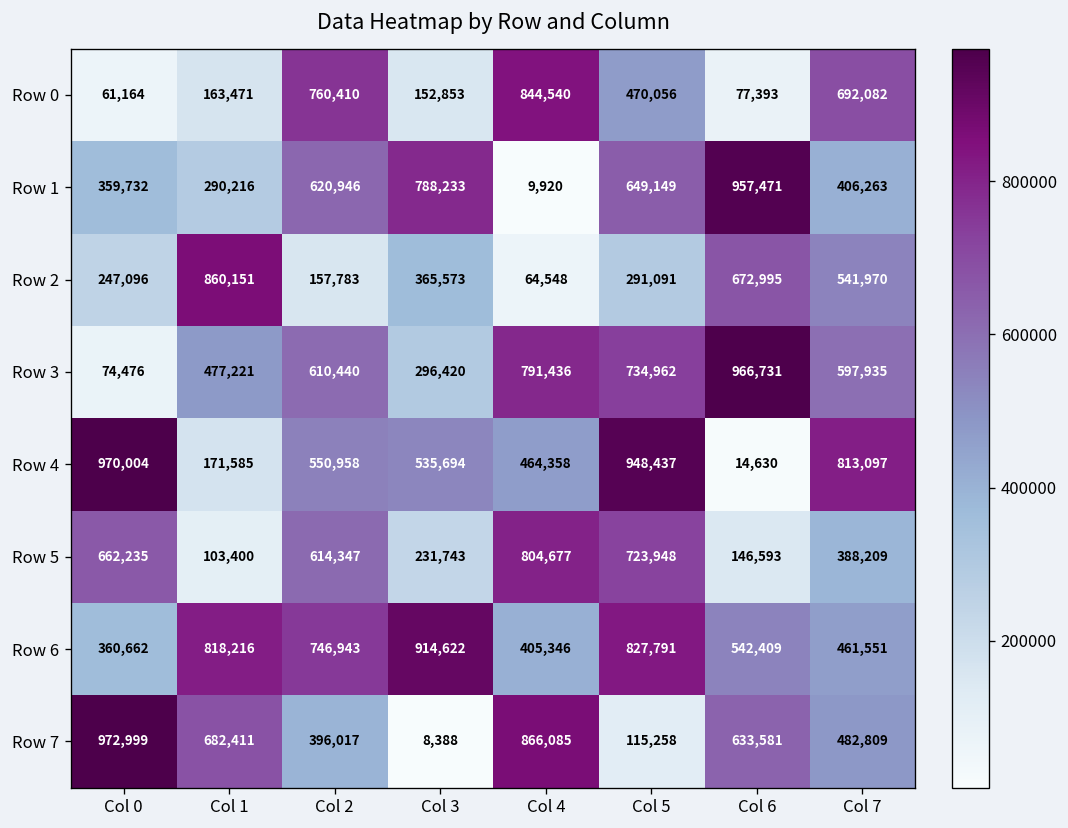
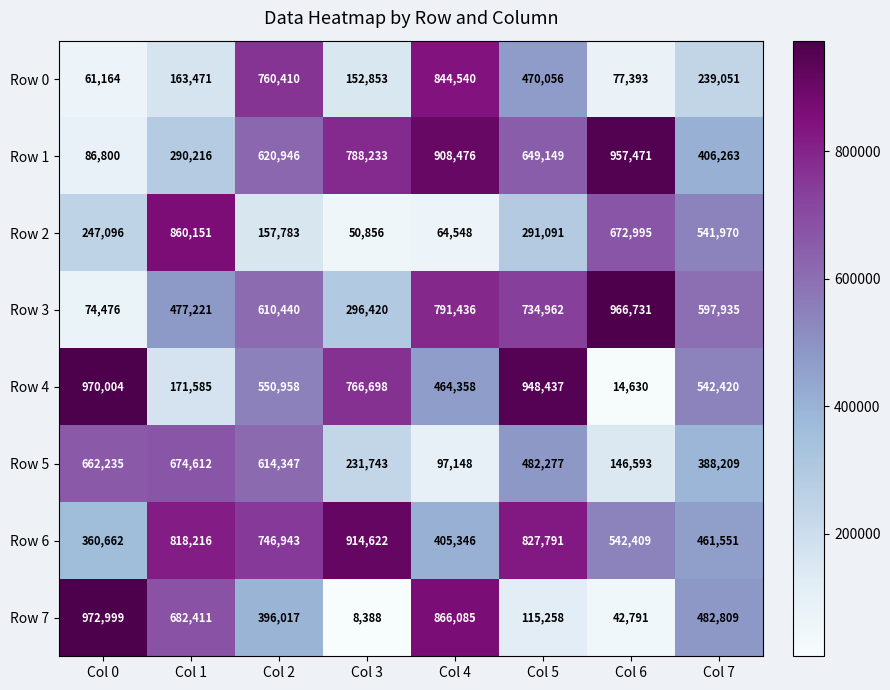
  {
    "Row 0": {
      "Col 0": "61,164",
      "Col 1": "163,471",
      "Col 2": "760,410",
      "Col 3": "152,853",
      "Col 4": "844,540",
      "Col 5": "470,056",
      "Col 6": "77,393",
-     "Col 7": "692,082"
+     "Col 7": "239,051"
    },
    "Row 1": {
-     "Col 0": "359,732",
+     "Col 0": "86,800",
      "Col 1": "290,216",
      "Col 2": "620,946",
      "Col 3": "788,233",
-     "Col 4": "9,920",
+     "Col 4": "908,476",
      "Col 5": "649,149",
      "Col 6": "957,471",
      "Col 7": "406,263"
    },
    "Row 2": {
      "Col 0": "247,096",
      "Col 1": "860,151",
      "Col 2": "157,783",
-     "Col 3": "365,573",
+     "Col 3": "50,856",
      "Col 4": "64,548",
      "Col 5": "291,091",
      "Col 6": "672,995",
      "Col 7": "541,970"
    },
    "Row 3": {
      "Col 0": "74,476",
      "Col 1": "477,221",
      "Col 2": "610,440",
      "Col 3": "296,420",
      "Col 4": "791,436",
      "Col 5": "734,962",
      "Col 6": "966,731",
      "Col 7": "597,935"
    },
    "Row 4": {
      "Col 0": "970,004",
      "Col 1": "171,585",
      "Col 2": "550,958",
-     "Col 3": "535,694",
+     "Col 3": "766,698",
      "Col 4": "464,358",
      "Col 5": "948,437",
      "Col 6": "14,630",
-     "Col 7": "813,097"
+     "Col 7": "542,420"
    },
    "Row 5": {
      "Col 0": "662,235",
-     "Col 1": "103,400",
+     "Col 1": "674,612",
      "Col 2": "614,347",
      "Col 3": "231,743",
-     "Col 4": "804,677",
-     "Col 5": "723,948",
+     "Col 4": "97,148",
+     "Col 5": "482,277",
      "Col 6": "146,593",
      "Col 7": "388,209"
    },
    "Row 6": {
      "Col 0": "360,662",
      "Col 1": "818,216",
      "Col 2": "746,943",
      "Col 3": "914,622",
      "Col 4": "405,346",
      "Col 5": "827,791",
      "Col 6": "542,409",
      "Col 7": "461,551"
    },
    "Row 7": {
      "Col 0": "972,999",
      "Col 1": "682,411",
      "Col 2": "396,017",
      "Col 3": "8,388",
      "Col 4": "866,085",
      "Col 5": "115,258",
-     "Col 6": "633,581",
+     "Col 6": "42,791",
      "Col 7": "482,809"
    }
  }
